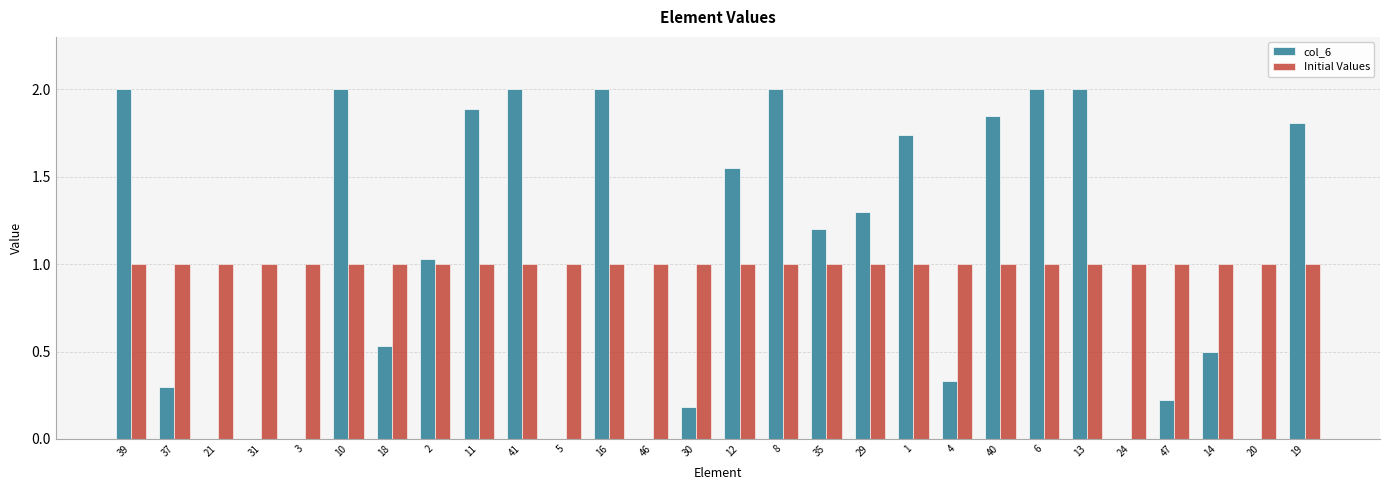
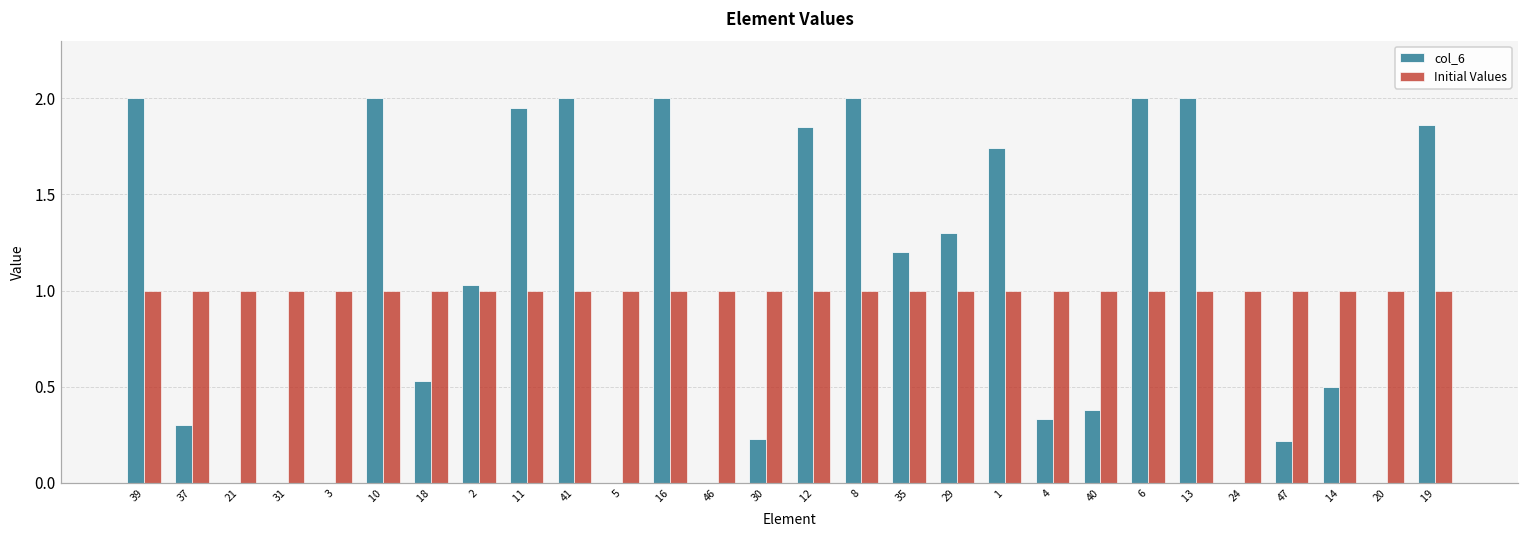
  {
    "col_6": {
      "39": 2.00,
      "37": 0.30,
      "21": 0.00,
      "31": 0.00,
      "3": 0.00,
      "10": 2.00,
      "18": 0.53,
      "2": 1.03,
-     "11": 1.89,
+     "11": 1.95,
      "41": 2.00,
      "5": 0.00,
      "16": 2.00,
      "46": 0.00,
-     "30": 0.18,
-     "12": 1.55,
+     "30": 0.23,
+     "12": 1.85,
      "8": 2.00,
      "35": 1.20,
      "29": 1.30,
      "1": 1.74,
      "4": 0.33,
-     "40": 1.85,
+     "40": 0.38,
      "6": 2.00,
      "13": 2.00,
      "24": 0.00,
      "47": 0.22,
      "14": 0.50,
      "20": 0.00,
-     "19": 1.81
+     "19": 1.86
    },
    "Initial Values": {
      "39": 1.00,
      "37": 1.00,
      "21": 1.00,
      "31": 1.00,
      "3": 1.00,
      "10": 1.00,
      "18": 1.00,
      "2": 1.00,
      "11": 1.00,
      "41": 1.00,
      "5": 1.00,
      "16": 1.00,
      "46": 1.00,
      "30": 1.00,
      "12": 1.00,
      "8": 1.00,
      "35": 1.00,
      "29": 1.00,
      "1": 1.00,
      "4": 1.00,
      "40": 1.00,
      "6": 1.00,
      "13": 1.00,
      "24": 1.00,
      "47": 1.00,
      "14": 1.00,
      "20": 1.00,
      "19": 1.00
    }
  }
